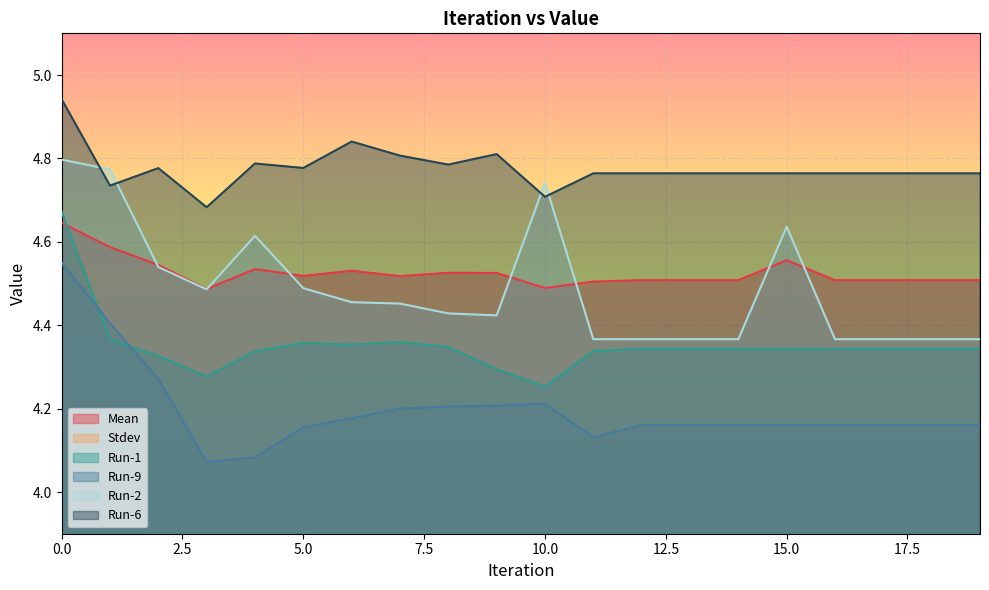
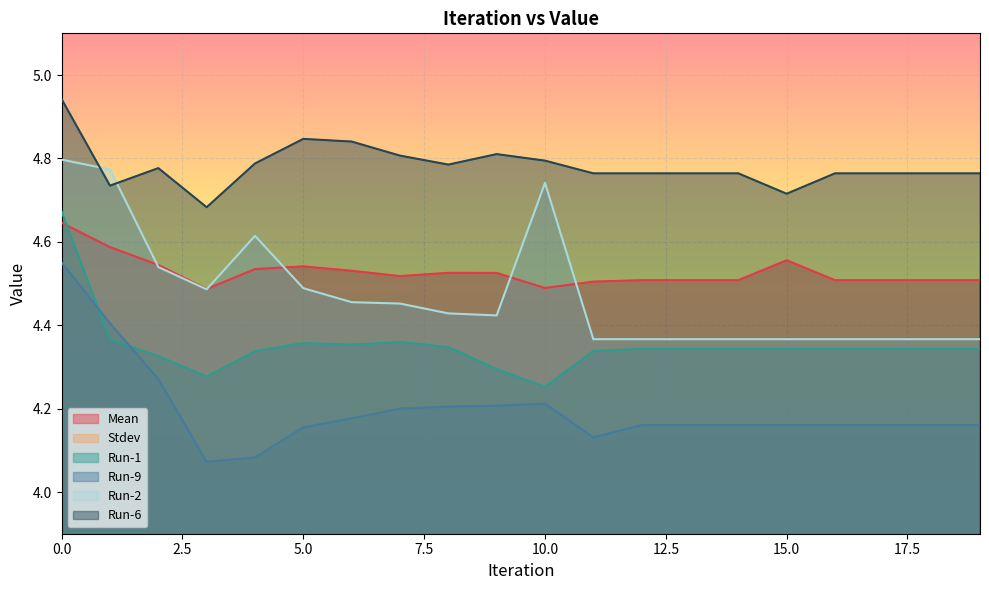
  {
    "Mean": {
      "0.0": 4.65,
-     "5.0": 4.52,
+     "5.0": 4.54,
      "10.0": 4.49,
      "15.0": 4.56
    },
    "Run-2": {
      "0.0": 4.80,
      "5.0": 4.49,
      "10.0": 4.74,
-     "15.0": 4.64
+     "15.0": 4.37
    },
    "Run-6": {
      "0.0": 4.94,
-     "5.0": 4.78,
-     "10.0": 4.71,
-     "15.0": 4.76
+     "5.0": 4.85,
+     "10.0": 4.79,
+     "15.0": 4.72
    }
  }
